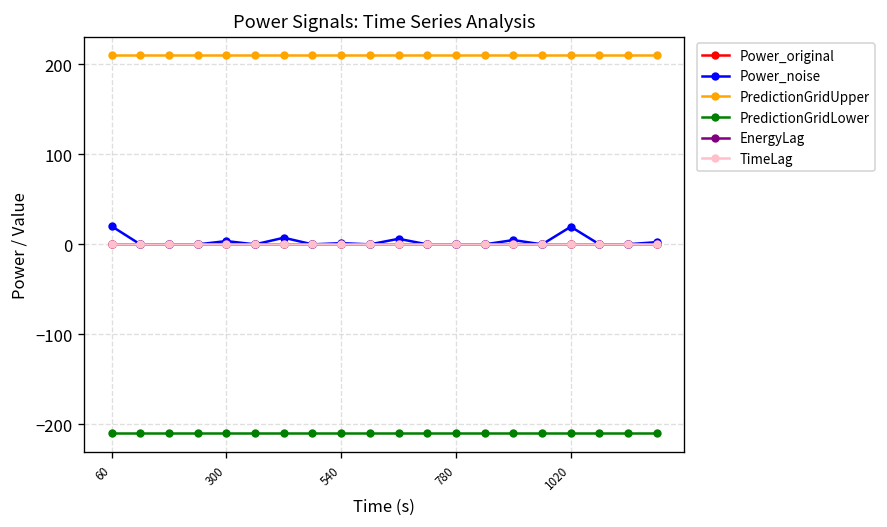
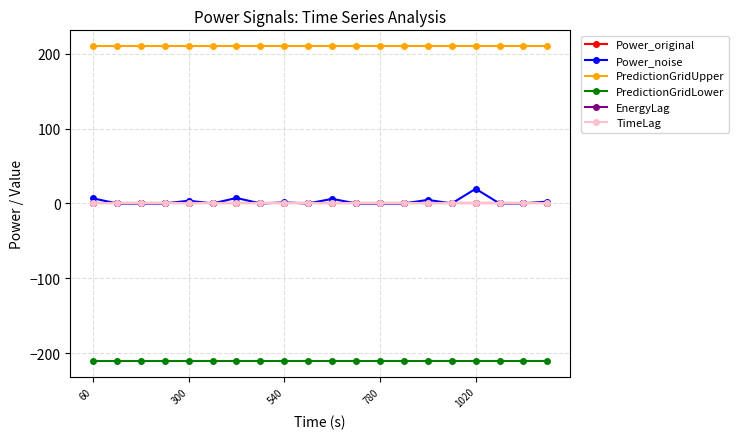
  {
    "TimeLag": {
      "60": 0,
      "300": 0,
      "1020": 0
    },
    "Power_noise": {
-     "60": 20,
+     "60": 10,
      "300": 0,
      "1020": 20
    },
    "PredictionGridUpper": {
      "60": 210,
      "300": 210,
      "540": 210,
      "780": 210,
      "1020": 210
    },
    "PredictionGridLower": {
      "60": -210,
      "300": -210,
      "540": -210,
      "780": -210,
      "1020": -210
    }
  }
